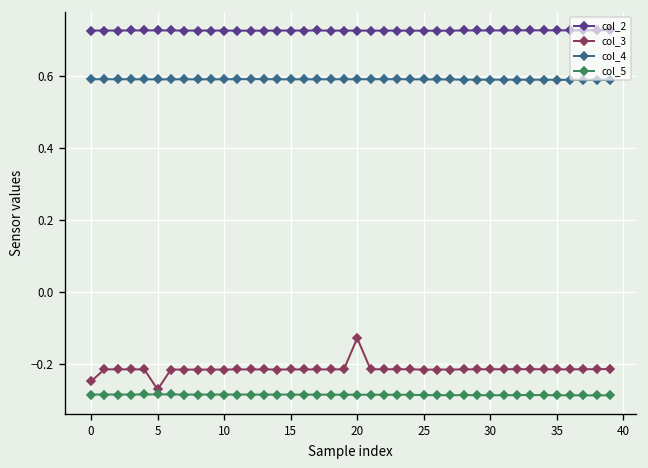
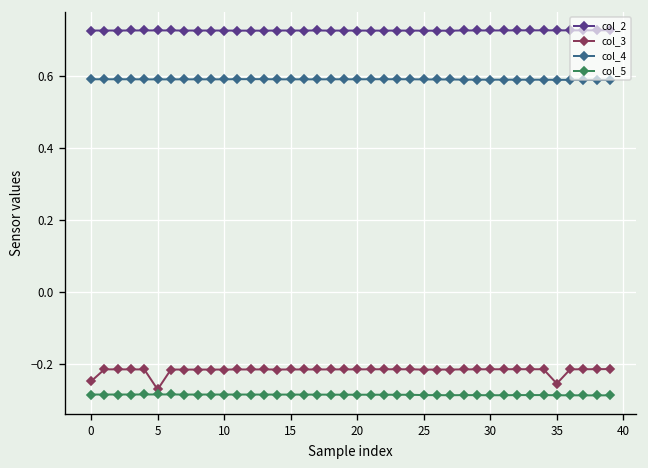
  {
    "col_3": {
      "0": -0.25,
      "5": -0.27,
      "10": -0.21,
      "15": -0.21,
-     "20": -0.13,
+     "20": -0.21,
      "25": -0.21,
      "30": -0.21,
-     "35": -0.21
+     "35": -0.25
    }
  }
